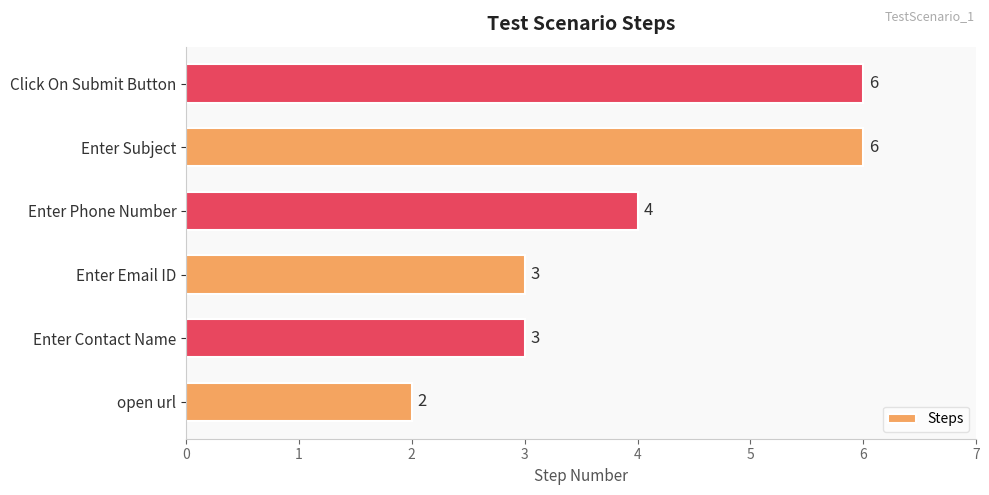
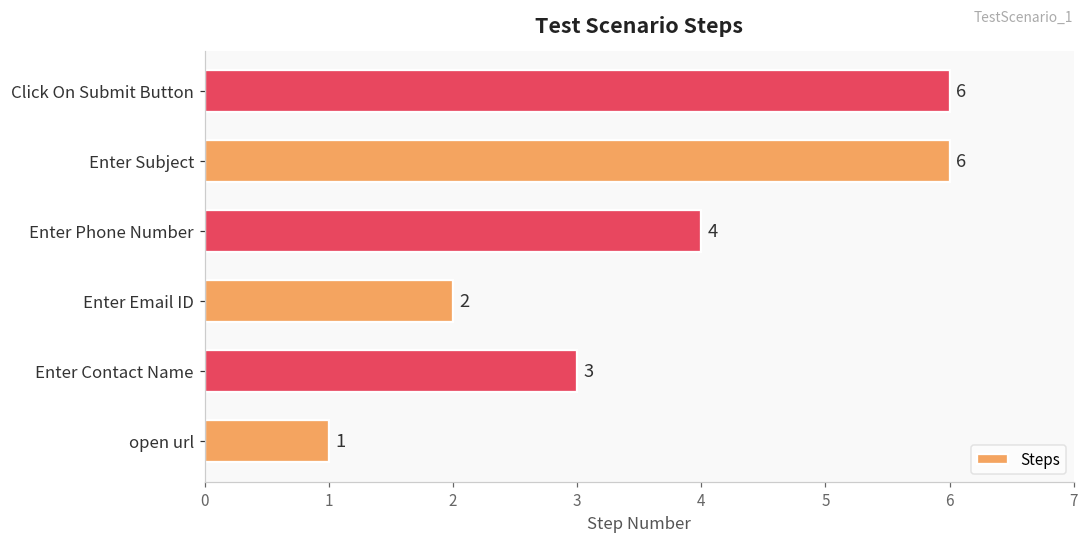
  {
    "Click On Submit Button": 6,
    "Enter Subject": 6,
    "Enter Phone Number": 4,
-   "Enter Email ID": 3,
+   "Enter Email ID": 2,
    "Enter Contact Name": 3,
-   "open url": 2
+   "open url": 1
  }
